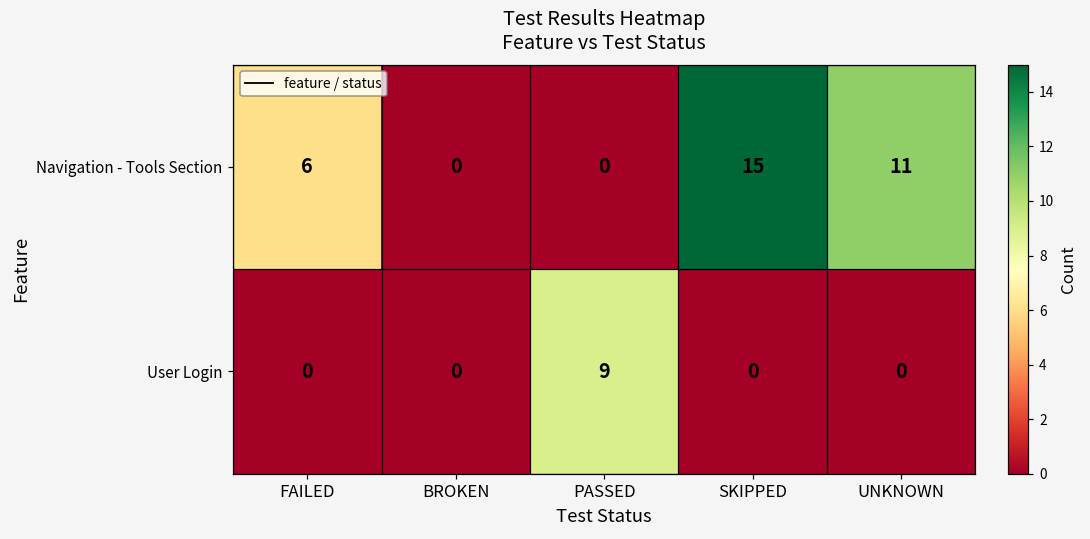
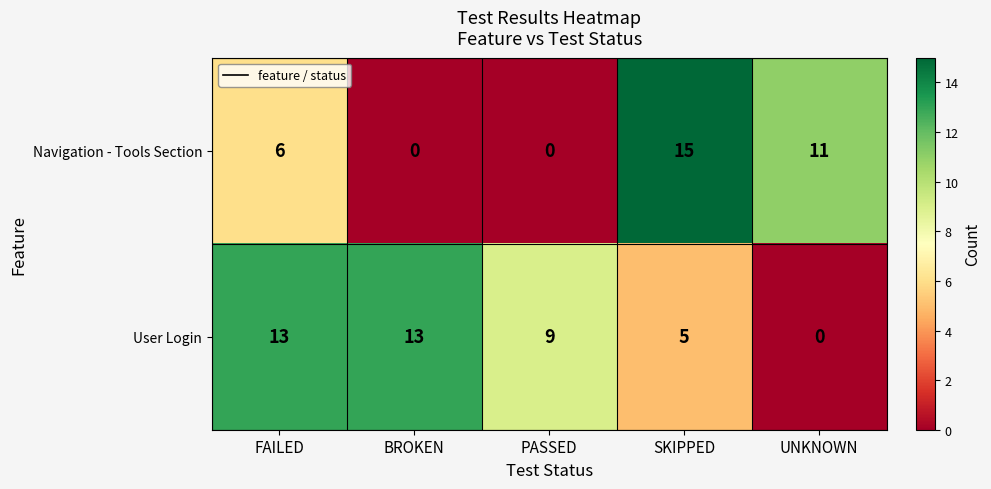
  {
    "Navigation - Tools Section": {
      "FAILED": 6,
      "BROKEN": 0,
      "PASSED": 0,
      "SKIPPED": 15,
      "UNKNOWN": 11
    },
    "User Login": {
-     "FAILED": 0,
-     "BROKEN": 0,
+     "FAILED": 13,
+     "BROKEN": 13,
      "PASSED": 9,
-     "SKIPPED": 0,
+     "SKIPPED": 5,
      "UNKNOWN": 0
    }
  }
